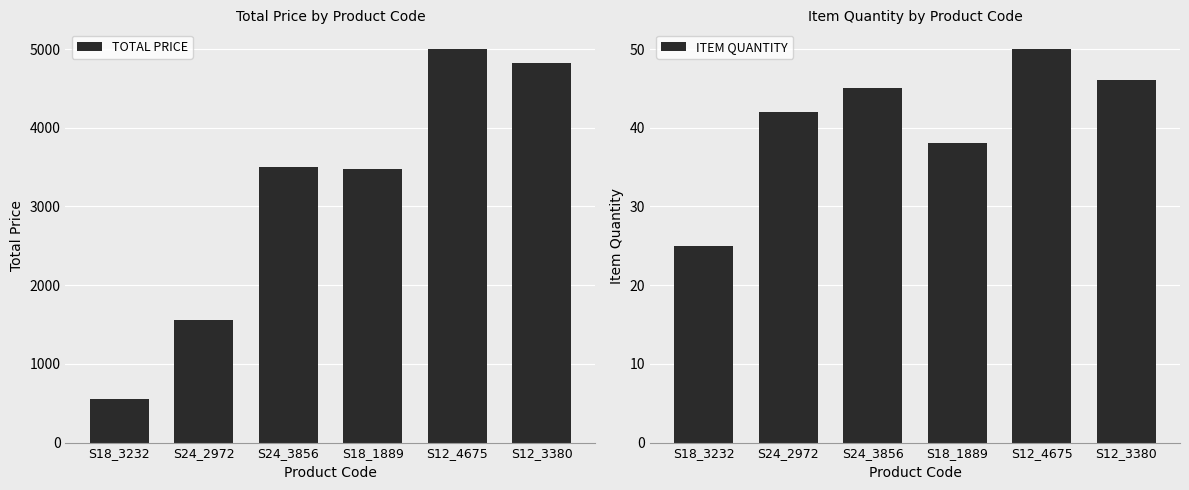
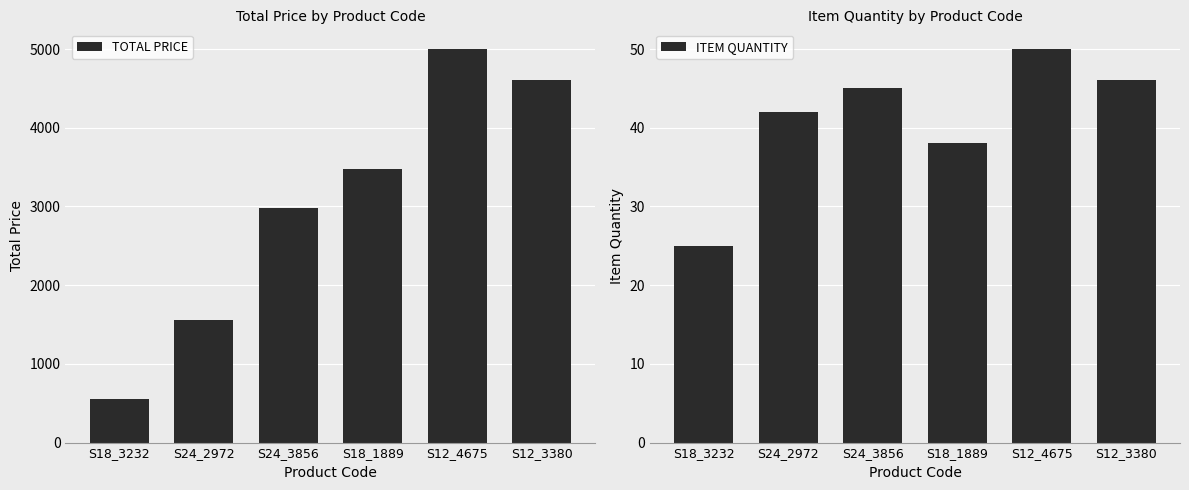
  {
    "Total Price by Product Code": {
      "S18_3232": 600,
      "S24_2972": 1600,
-     "S24_3856": 3500,
+     "S24_3856": 3000,
      "S18_1889": 3500,
      "S12_4675": 5000,
-     "S12_3380": 4800
+     "S12_3380": 4600
    },
    "Item Quantity by Product Code": {
      "S18_3232": 25,
      "S24_2972": 42,
      "S24_3856": 45,
      "S18_1889": 38,
      "S12_4675": 50,
      "S12_3380": 46
    }
  }
